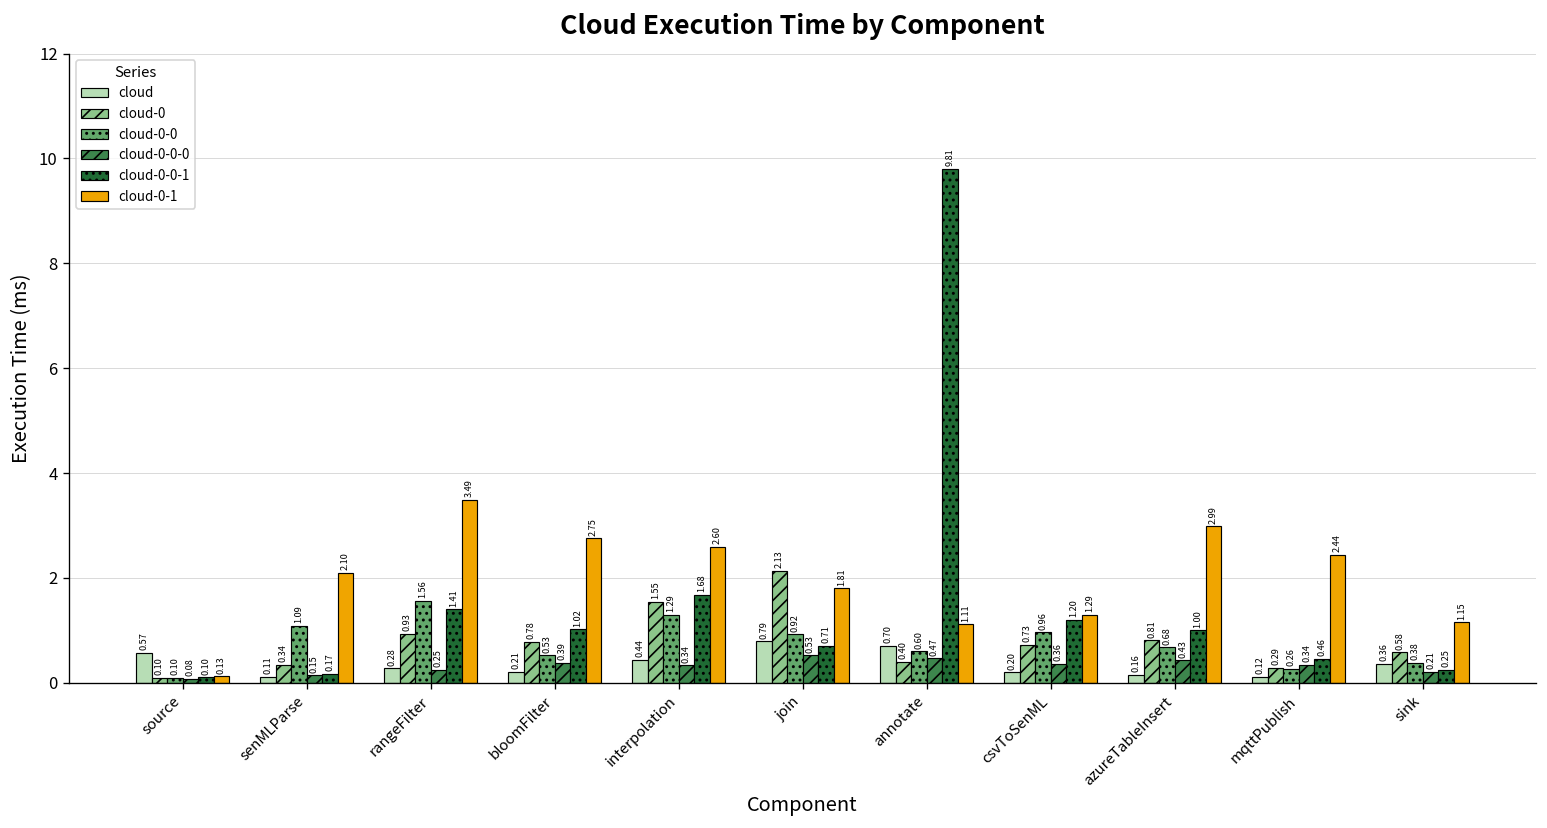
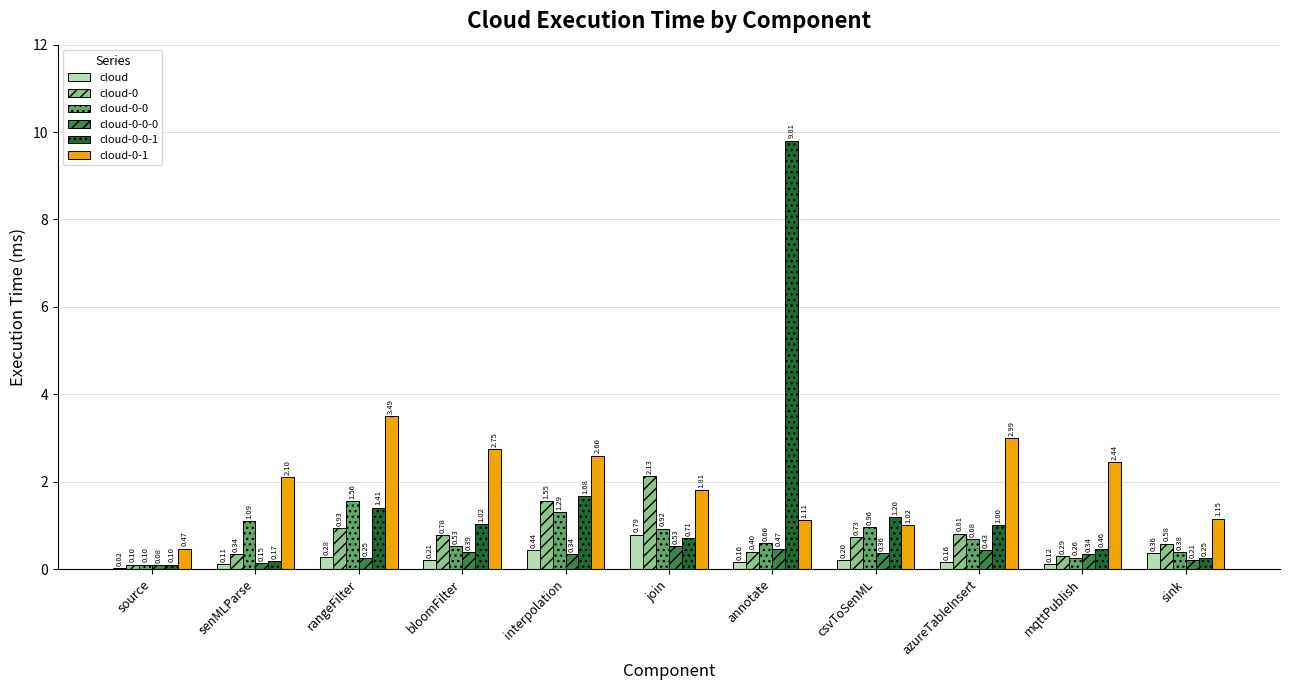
  {
    "cloud": {
-     "source": 0.57,
+     "source": 0.02,
      "senMLParse": 0.11,
      "rangeFilter": 0.28,
      "bloomFilter": 0.21,
      "interpolation": 0.44,
      "join": 0.79,
-     "annotate": 0.70,
+     "annotate": 0.16,
      "csvToSenML": 0.20,
      "azureTableInsert": 0.16,
      "mqttPublish": 0.12,
      "sink": 0.36
    },
    "cloud-0-1": {
-     "source": 0.13,
+     "source": 0.47,
      "senMLParse": 2.10,
      "rangeFilter": 3.49,
      "bloomFilter": 2.75,
      "interpolation": 2.60,
      "join": 1.81,
      "annotate": 1.11,
-     "csvToSenML": 1.29,
+     "csvToSenML": 1.02,
      "azureTableInsert": 2.99,
      "mqttPublish": 2.44,
      "sink": 1.15
    }
  }
